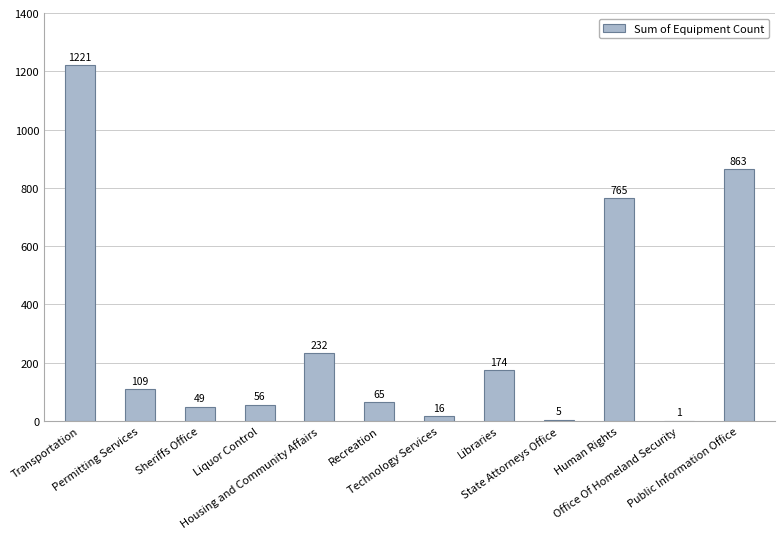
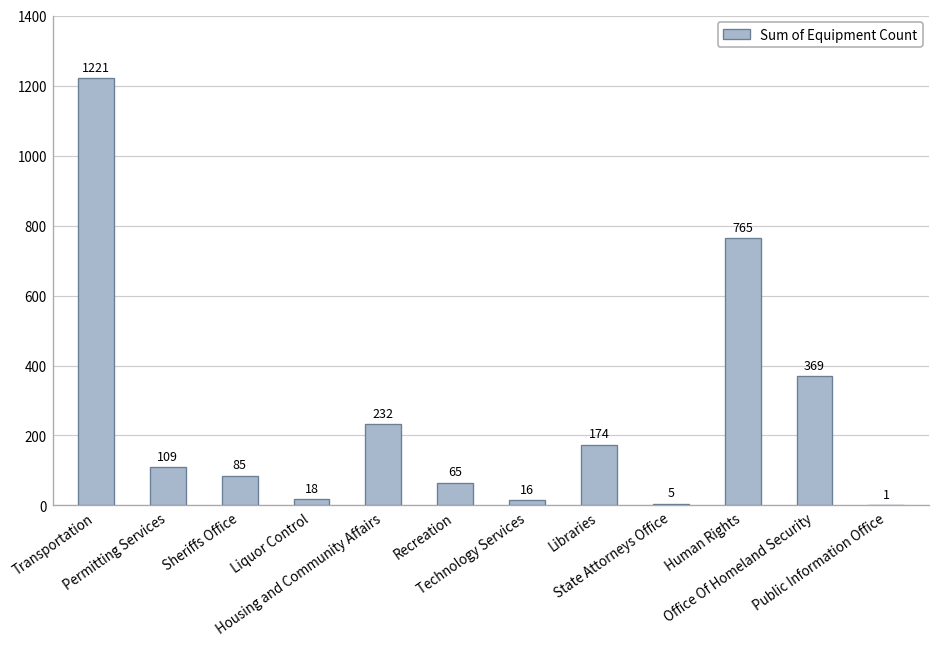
  {
    "Transportation": 1221,
    "Permitting Services": 109,
-   "Sheriffs Office": 49,
-   "Liquor Control": 56,
+   "Sheriffs Office": 85,
+   "Liquor Control": 18,
    "Housing and Community Affairs": 232,
    "Recreation": 65,
    "Technology Services": 16,
    "Libraries": 174,
    "State Attorneys Office": 5,
    "Human Rights": 765,
-   "Office Of Homeland Security": 1,
-   "Public Information Office": 863
+   "Office Of Homeland Security": 369,
+   "Public Information Office": 1
  }
